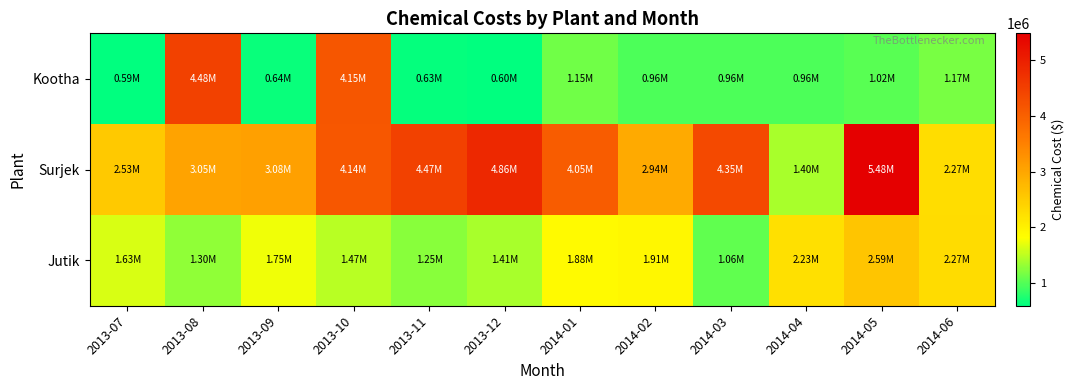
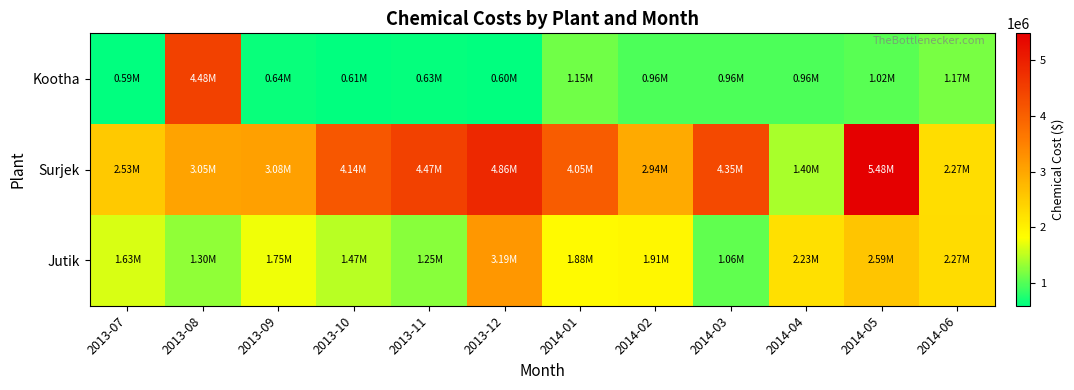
  {
    "Kootha": {
      "2013-07": "0.59M",
      "2013-08": "4.48M",
      "2013-09": "0.64M",
-     "2013-10": "4.15M",
+     "2013-10": "0.61M",
      "2013-11": "0.63M",
      "2013-12": "0.60M",
      "2014-01": "1.15M",
      "2014-02": "0.96M",
      "2014-03": "0.96M",
      "2014-04": "0.96M",
      "2014-05": "1.02M"
    },
    "Surjek": {
      "2013-07": "2.53M",
      "2013-08": "3.05M",
      "2013-09": "3.08M",
      "2013-10": "4.14M",
      "2013-11": "4.47M",
      "2013-12": "4.86M",
      "2014-01": "4.05M",
      "2014-02": "2.94M",
      "2014-03": "4.35M",
      "2014-04": "1.40M",
      "2014-05": "5.48M",
      "2014-06": "2.27M"
    },
    "Jutik": {
      "2013-07": "1.63M",
      "2013-08": "1.30M",
      "2013-09": "1.75M",
      "2013-10": "1.47M",
      "2013-11": "1.25M",
-     "2013-12": "1.41M",
+     "2013-12": "3.19M",
      "2014-01": "1.88M",
      "2014-02": "1.91M",
      "2014-03": "1.06M",
      "2014-04": "2.23M",
      "2014-05": "2.59M",
      "2014-06": "2.27M"
    }
  }
